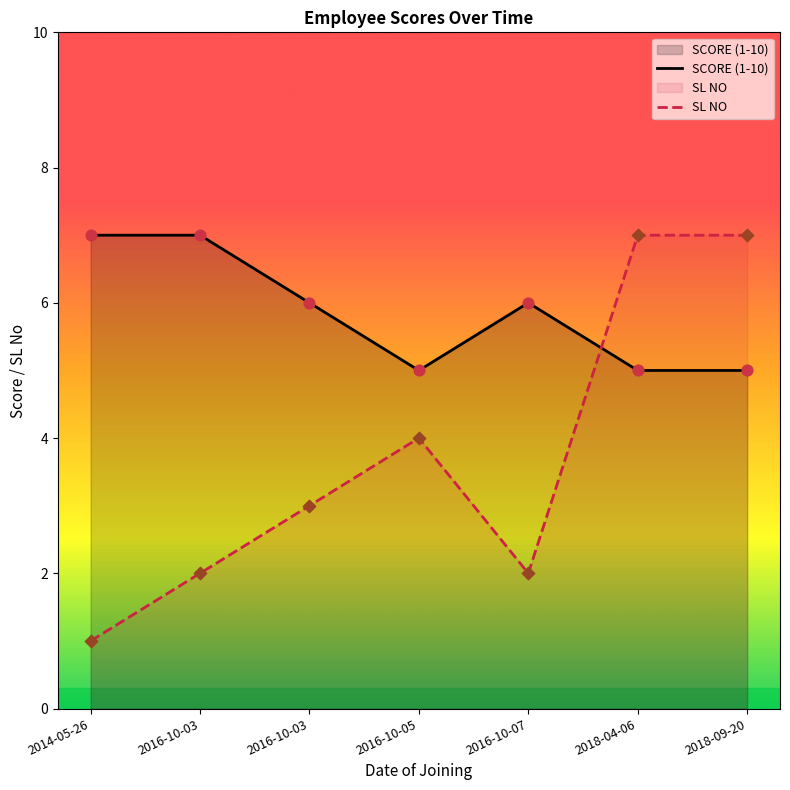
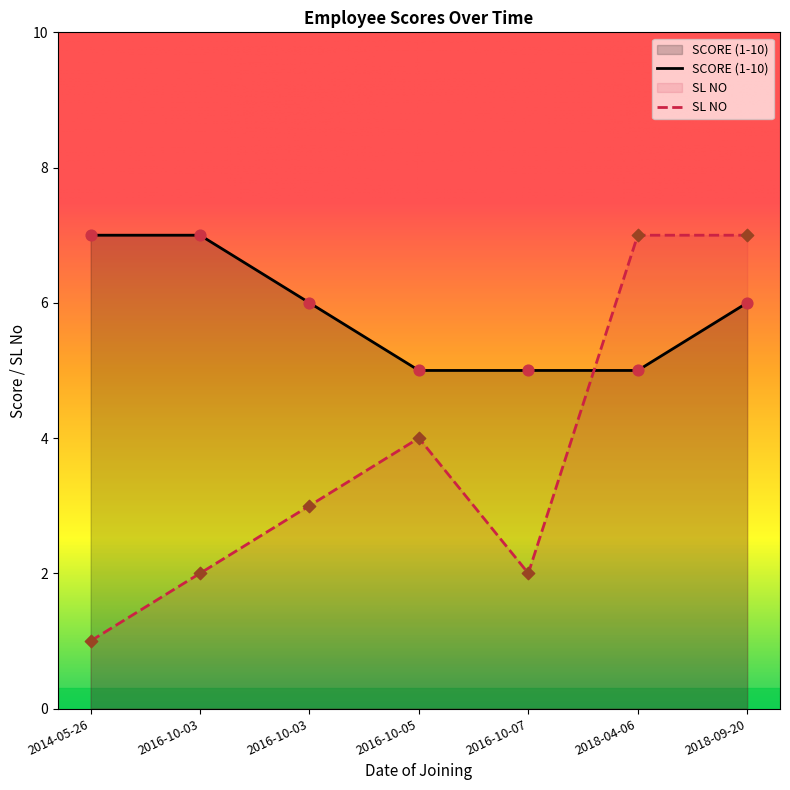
  {
    "SCORE (1-10)": {
      "2014-05-26": 7,
      "2016-10-05": 5,
-     "2016-10-07": 6,
+     "2016-10-07": 5,
      "2018-04-06": 5,
-     "2018-09-20": 5
+     "2018-09-20": 6
    },
    "SL NO": {
      "2014-05-26": 1,
      "2016-10-05": 4,
      "2016-10-07": 2,
      "2018-04-06": 7,
      "2018-09-20": 7
    }
  }
